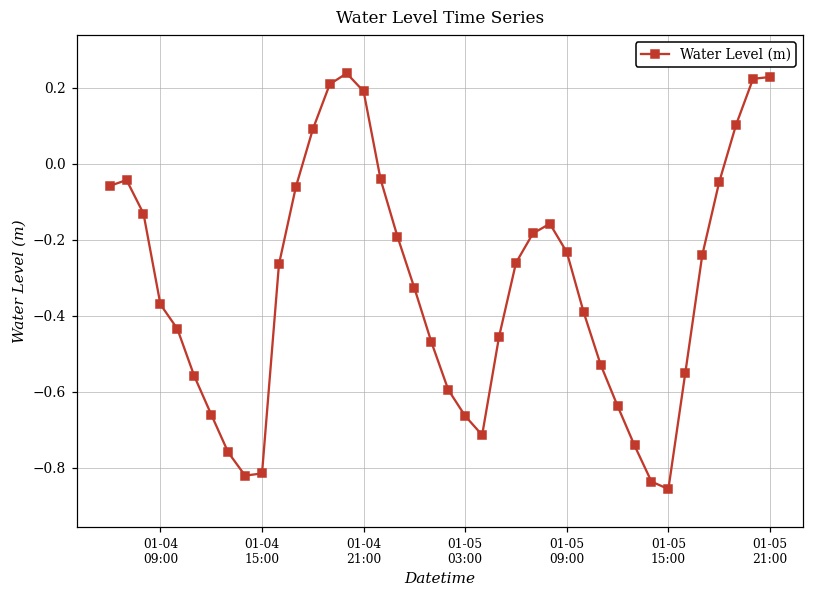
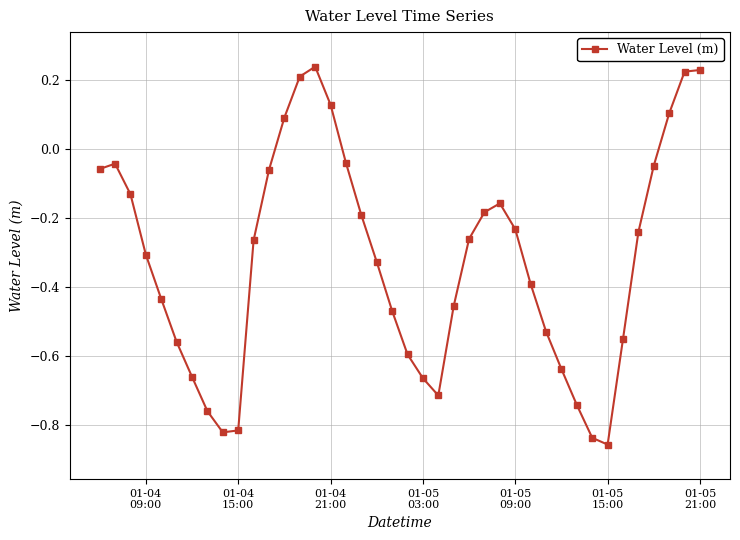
  {
-   "01-04 09:00": -0.37,
+   "01-04 09:00": -0.31,
    "01-04 15:00": -0.81,
-   "01-04 21:00": 0.19,
+   "01-04 21:00": 0.13,
    "01-05 03:00": -0.66,
    "01-05 09:00": -0.23,
    "01-05 15:00": -0.86,
    "01-05 21:00": 0.23
  }
